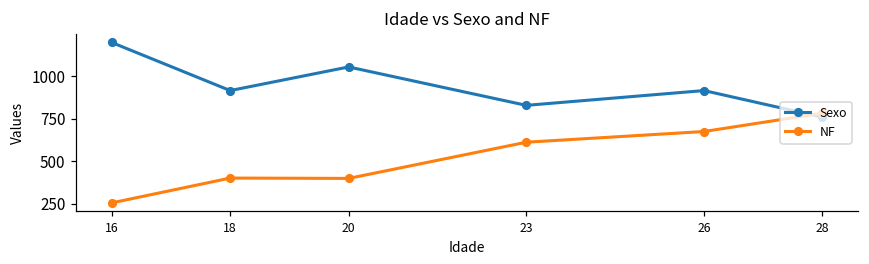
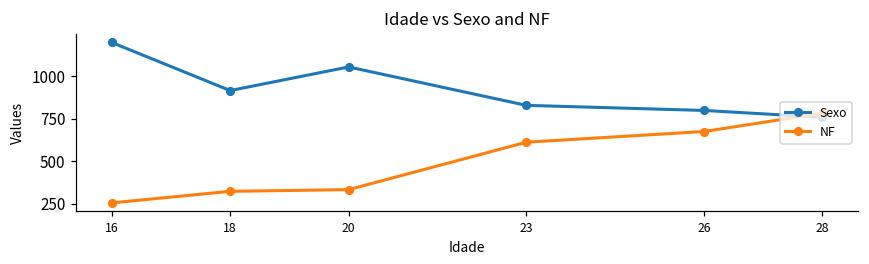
  {
    "Sexo": {
      "16": 1200,
      "18": 920,
      "20": 1060,
      "23": 830,
-     "26": 920
+     "26": 800
    },
    "NF": {
      "16": 260,
-     "18": 400,
-     "20": 400,
+     "18": 320,
+     "20": 330,
      "23": 610,
      "26": 680
    }
  }
